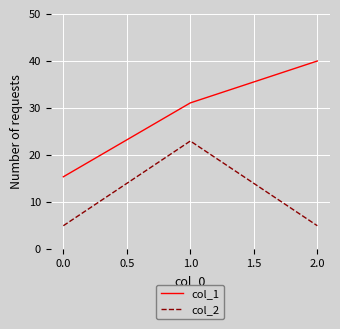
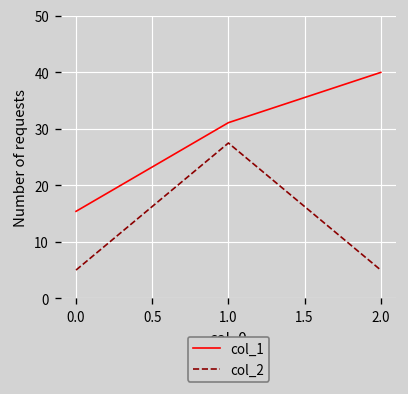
  {
    "col_1": {
      "0.0": 15,
      "1.0": 31,
      "2.0": 40
    },
    "col_2": {
      "0.0": 5,
-     "1.0": 23,
+     "1.0": 28,
      "2.0": 5
    }
  }
